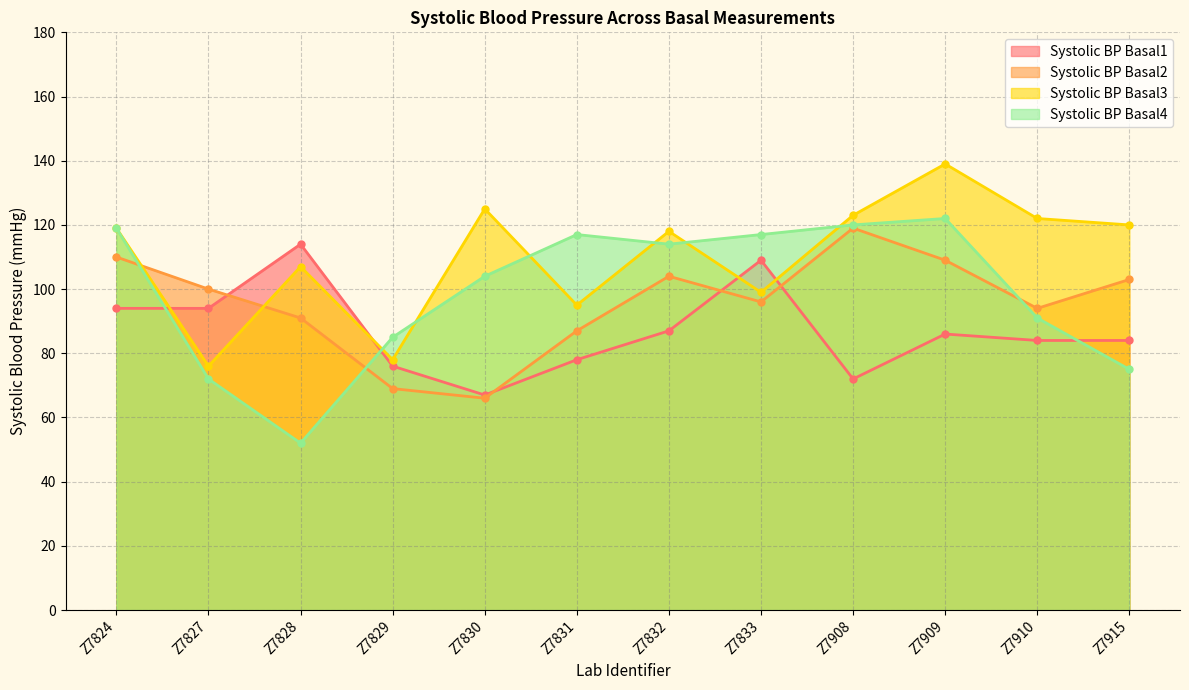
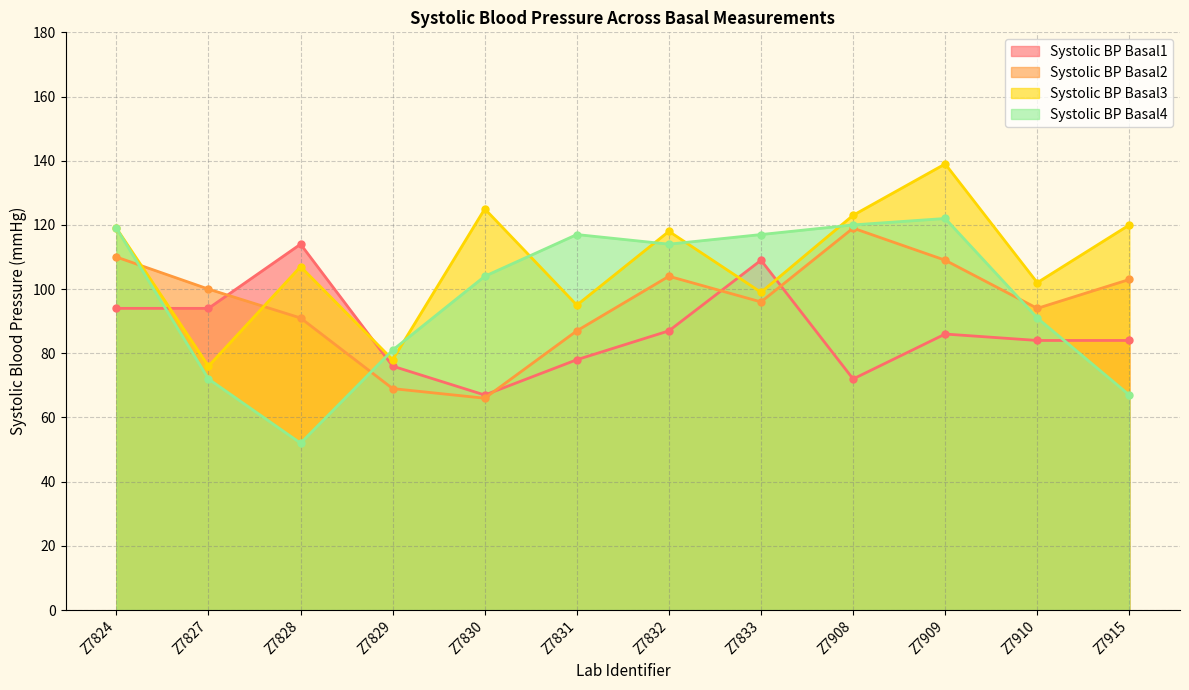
  {
    "Systolic BP Basal3": {
      "Z7827": 76,
      "Z7828": 107,
      "Z7829": 78,
      "Z7830": 125,
      "Z7831": 95,
      "Z7832": 118,
      "Z7833": 99,
      "Z7908": 123,
      "Z7909": 139,
-     "Z7910": 122,
+     "Z7910": 102,
      "Z7915": 120
    },
    "Systolic BP Basal4": {
      "Z7827": 72,
      "Z7828": 52,
-     "Z7829": 85,
+     "Z7829": 81,
      "Z7830": 104,
      "Z7831": 117,
      "Z7832": 114,
      "Z7833": 117,
      "Z7908": 120,
      "Z7909": 122,
      "Z7910": 91,
-     "Z7915": 75
+     "Z7915": 67
    }
  }
